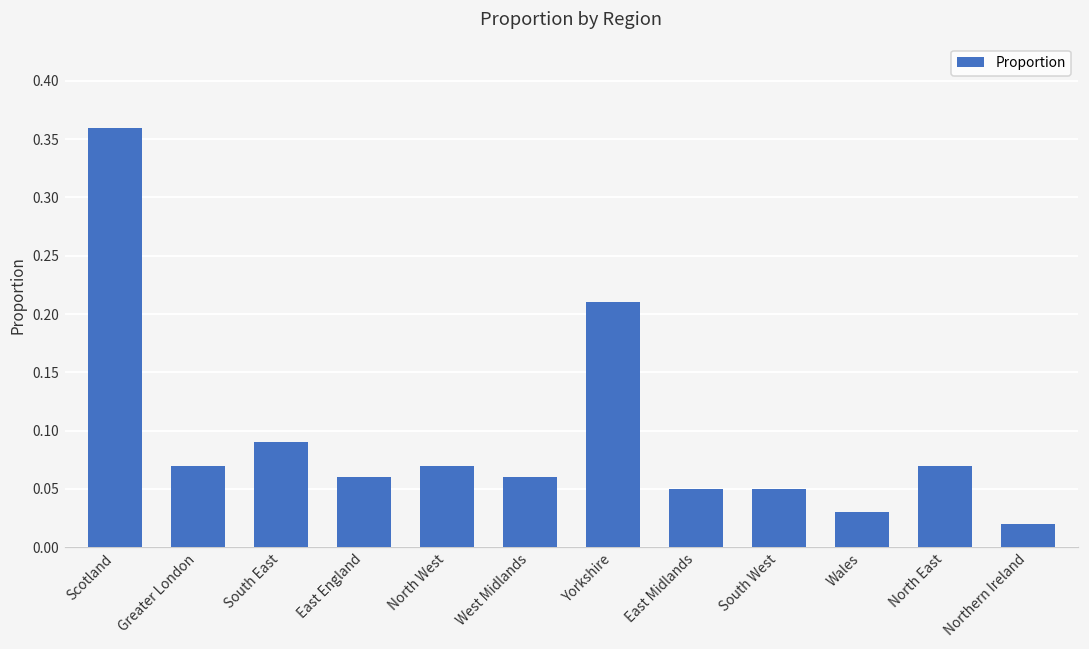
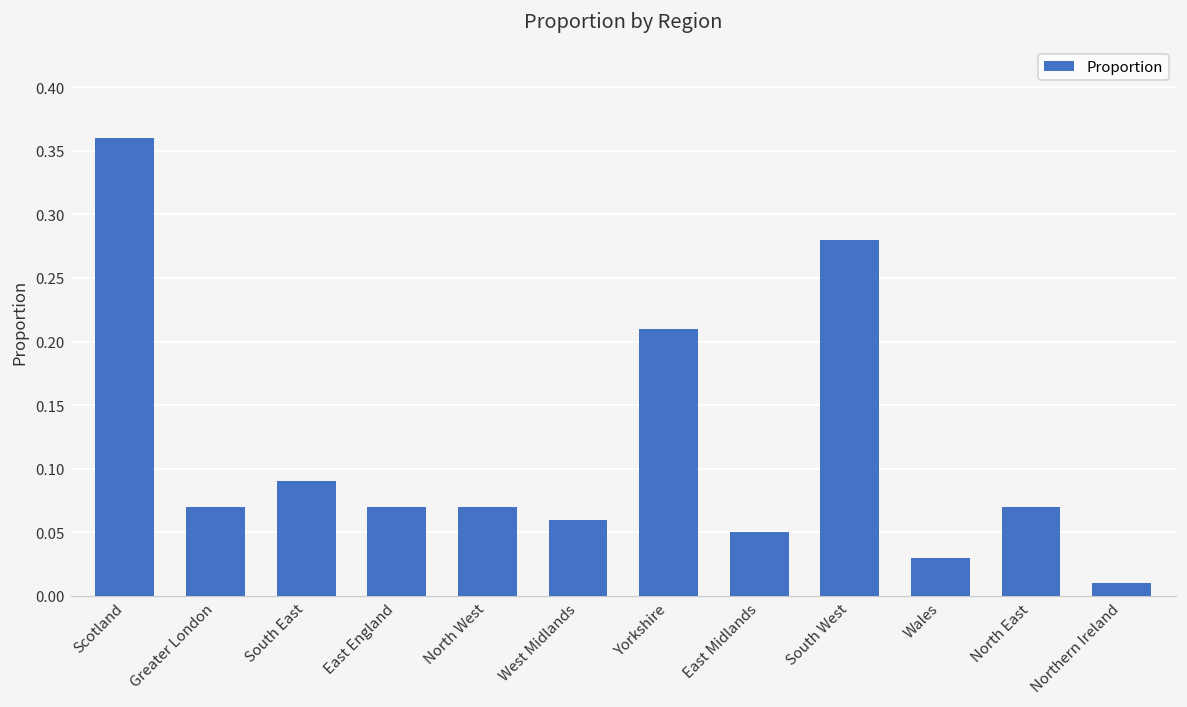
  {
    "Scotland": 0.36,
    "Greater London": 0.07,
    "South East": 0.09,
-   "East England": 0.06,
+   "East England": 0.07,
    "North West": 0.07,
    "West Midlands": 0.06,
    "Yorkshire": 0.21,
    "East Midlands": 0.05,
-   "South West": 0.05,
+   "South West": 0.28,
    "Wales": 0.03,
    "North East": 0.07,
-   "Northern Ireland": 0.02
+   "Northern Ireland": 0.01
  }
